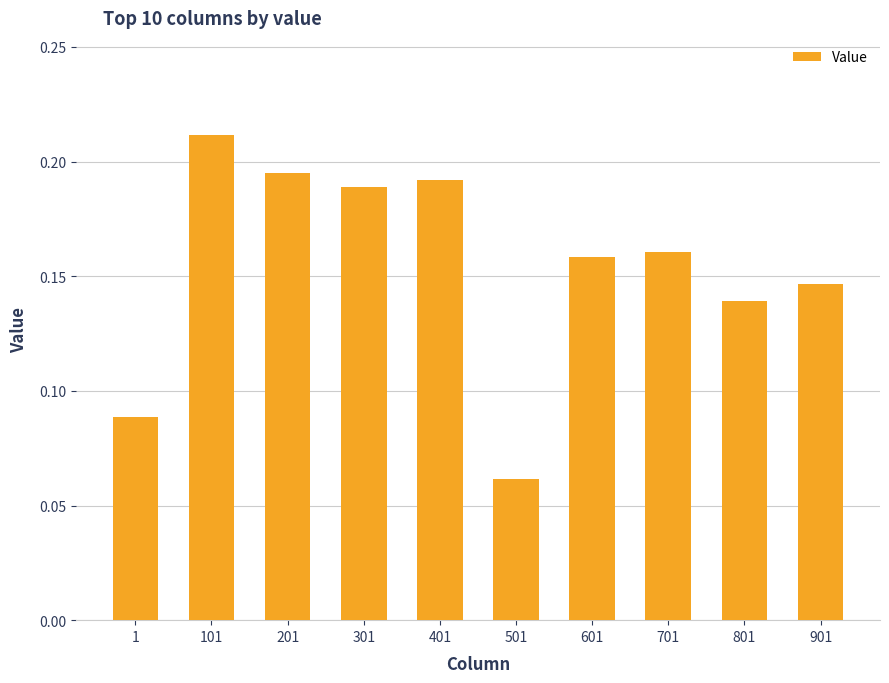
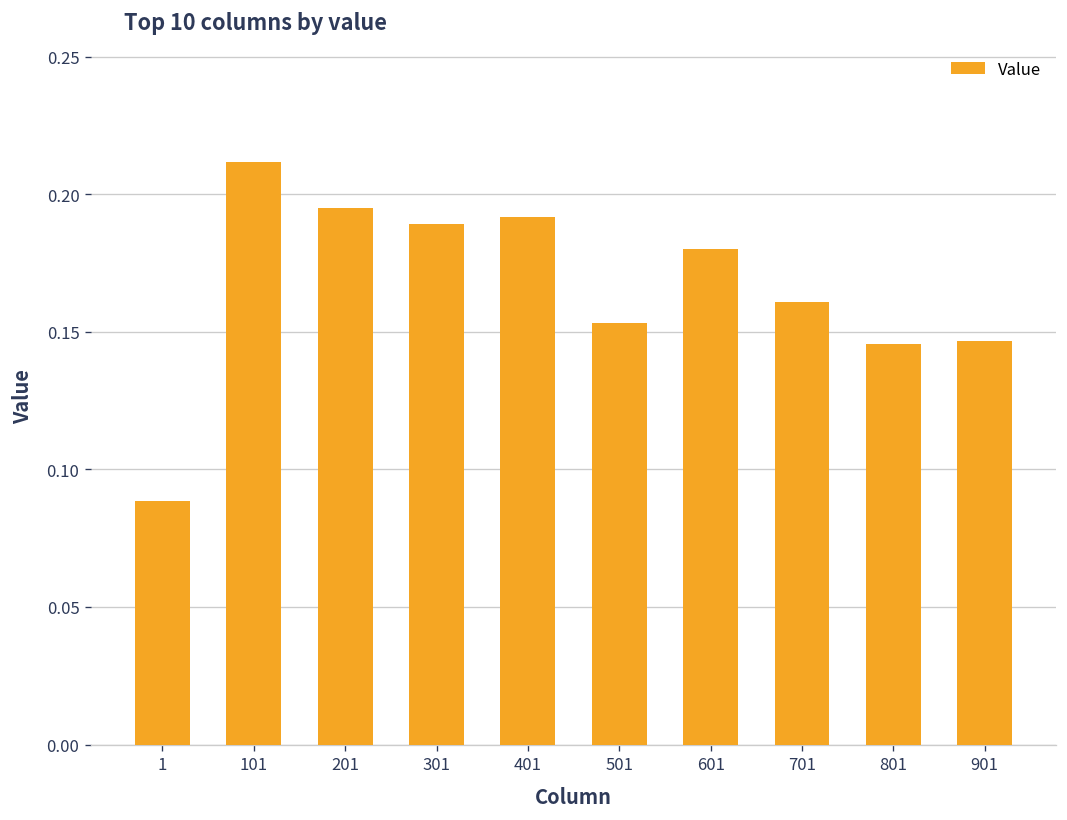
  {
    "1": 0.089,
    "101": 0.212,
    "201": 0.195,
    "301": 0.189,
    "401": 0.192,
-   "501": 0.061,
-   "601": 0.158,
+   "501": 0.153,
+   "601": 0.180,
    "701": 0.161,
-   "801": 0.139,
+   "801": 0.146,
    "901": 0.147
  }
